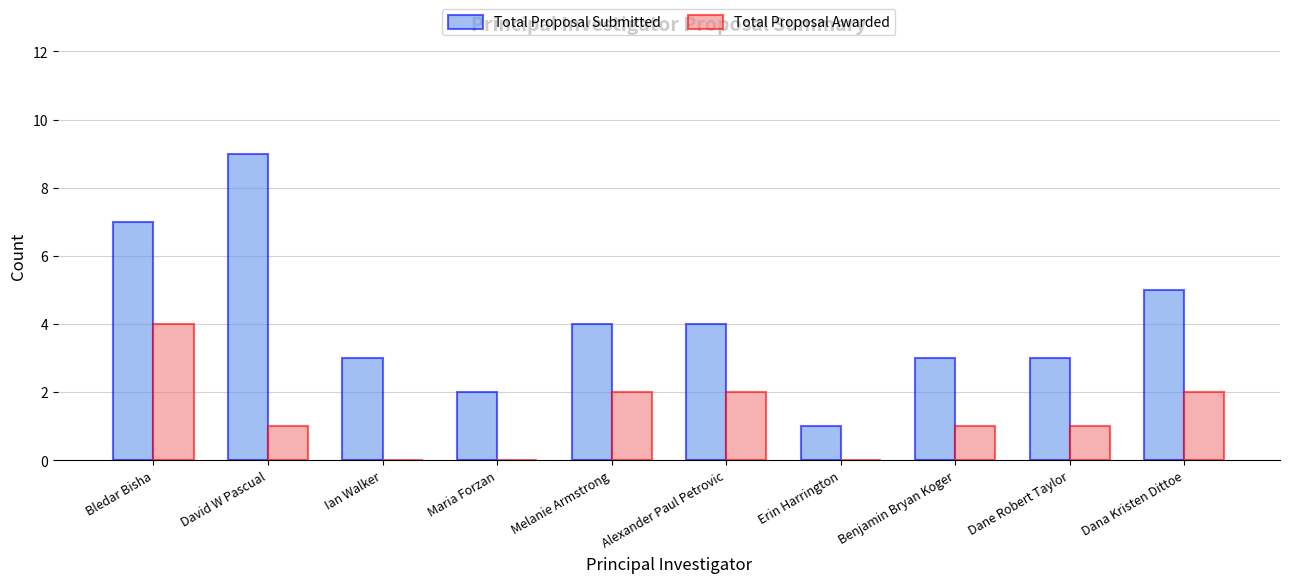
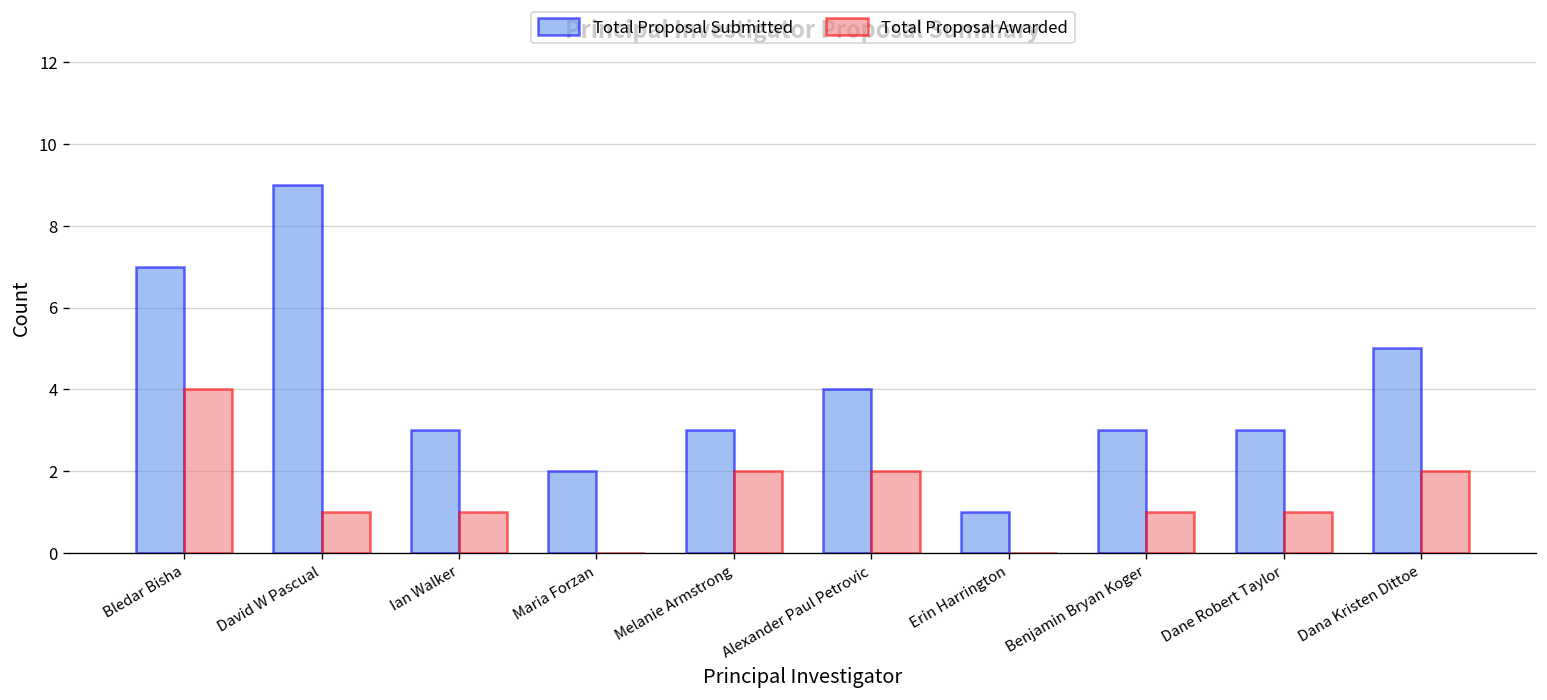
  {
    "Total Proposal Submitted": {
      "Bledar Bisha": 7,
      "David W Pascual": 9,
      "Ian Walker": 3,
      "Maria Forzan": 2,
-     "Melanie Armstrong": 4,
+     "Melanie Armstrong": 3,
      "Alexander Paul Petrovic": 4,
      "Erin Harrington": 1,
      "Benjamin Bryan Koger": 3,
      "Dane Robert Taylor": 3,
      "Dana Kristen Dittoe": 5
    },
    "Total Proposal Awarded": {
      "Bledar Bisha": 4,
      "David W Pascual": 1,
-     "Ian Walker": 0,
+     "Ian Walker": 1,
      "Maria Forzan": 0,
      "Melanie Armstrong": 2,
      "Alexander Paul Petrovic": 2,
      "Erin Harrington": 0,
      "Benjamin Bryan Koger": 1,
      "Dane Robert Taylor": 1,
      "Dana Kristen Dittoe": 2
    }
  }
